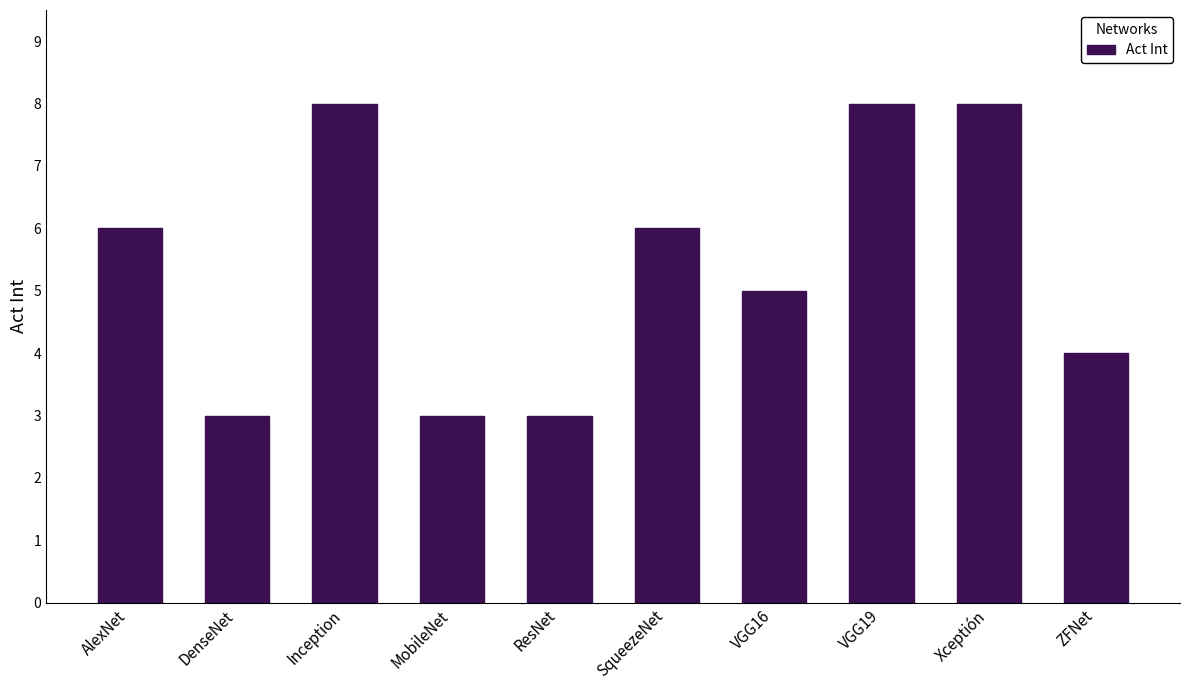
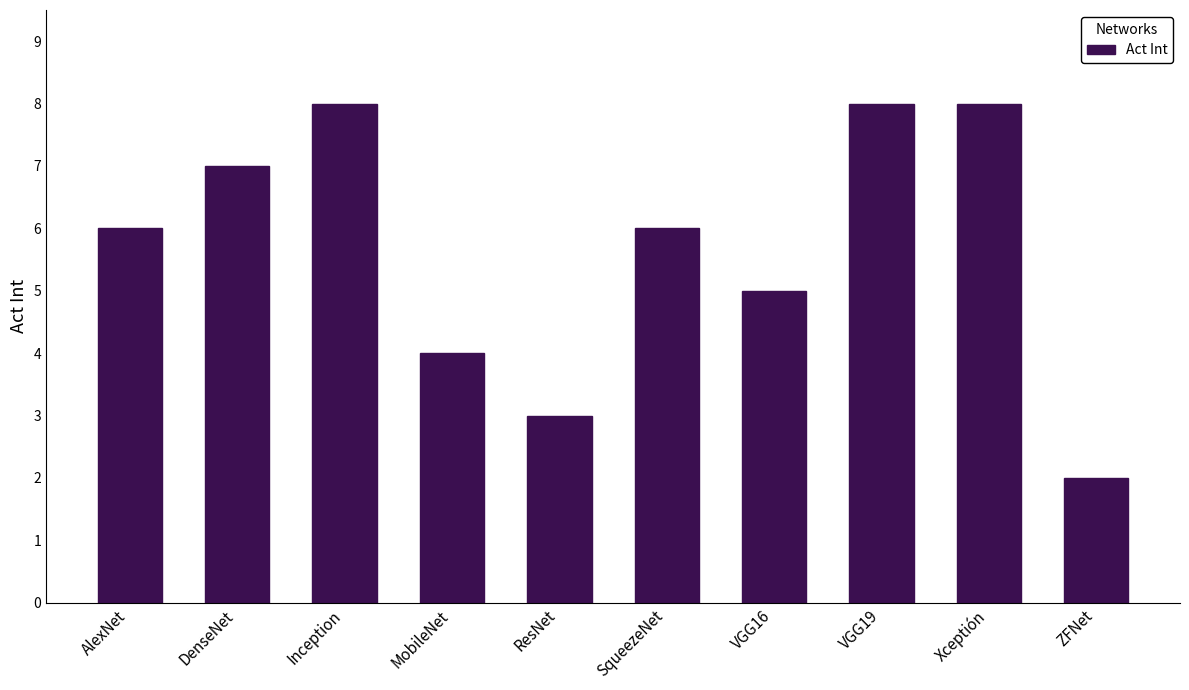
  {
    "AlexNet": 6,
-   "DenseNet": 3,
+   "DenseNet": 7,
    "Inception": 8,
-   "MobileNet": 3,
+   "MobileNet": 4,
    "ResNet": 3,
    "SqueezeNet": 6,
    "VGG16": 5,
    "VGG19": 8,
    "Xceptión": 8,
-   "ZFNet": 4
+   "ZFNet": 2
  }
